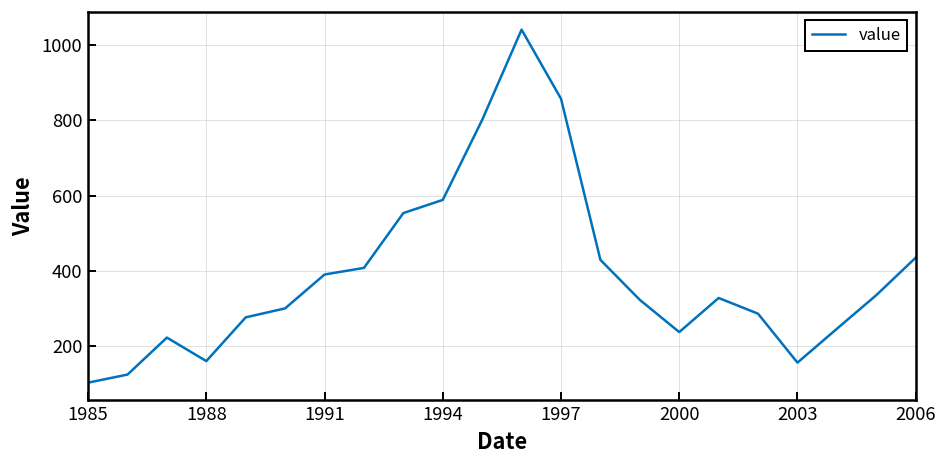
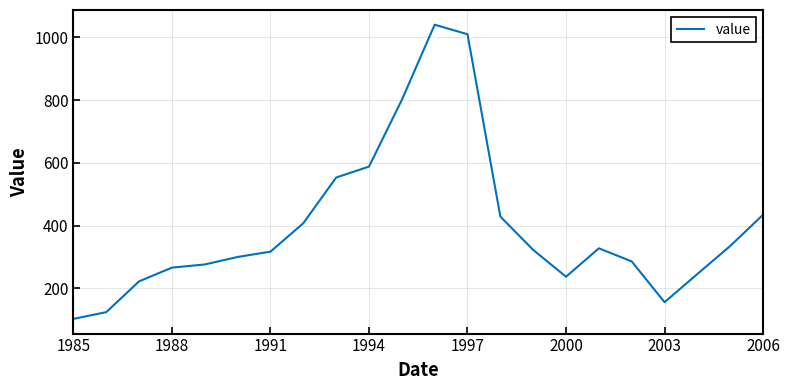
  {
    "1985": 100,
-   "1988": 160,
-   "1991": 390,
+   "1988": 270,
+   "1991": 320,
    "1994": 590,
-   "1997": 860,
+   "1997": 1010,
    "2000": 240,
    "2003": 160,
    "2006": 430
  }
